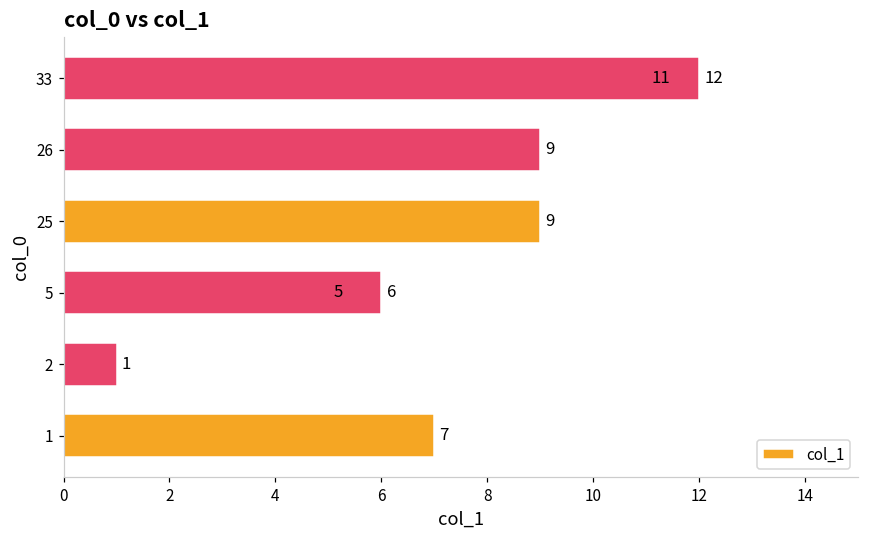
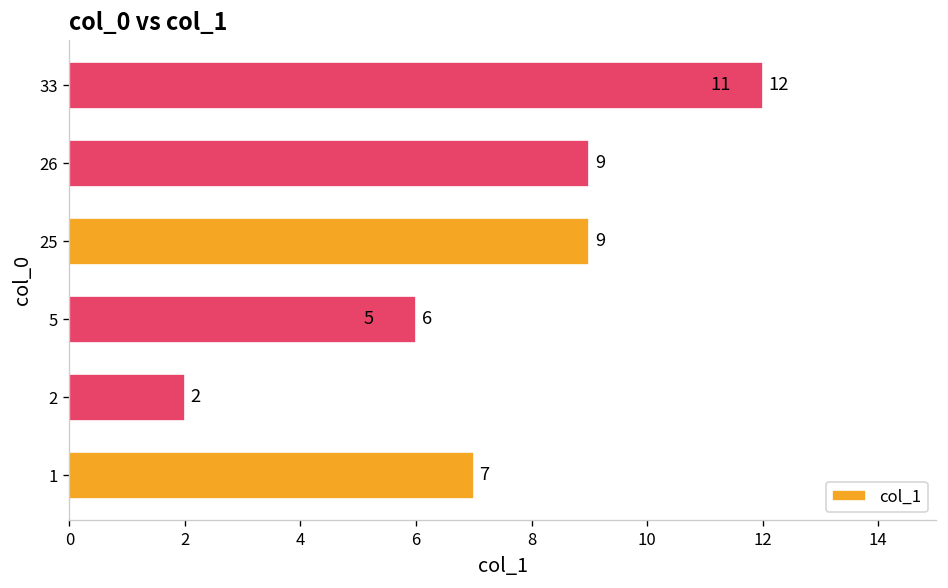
  {
    "26": 9,
    "25": 9,
-   "2": 1,
+   "2": 2,
    "1": 7
  }
